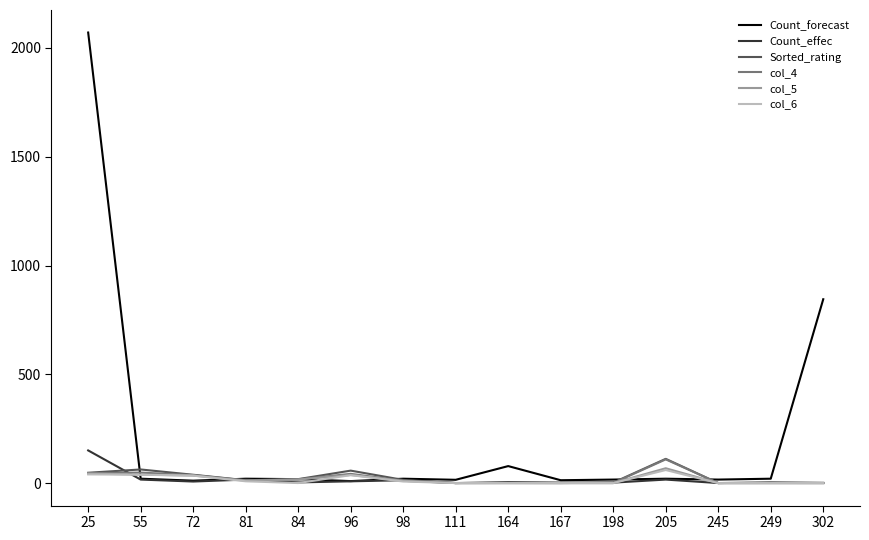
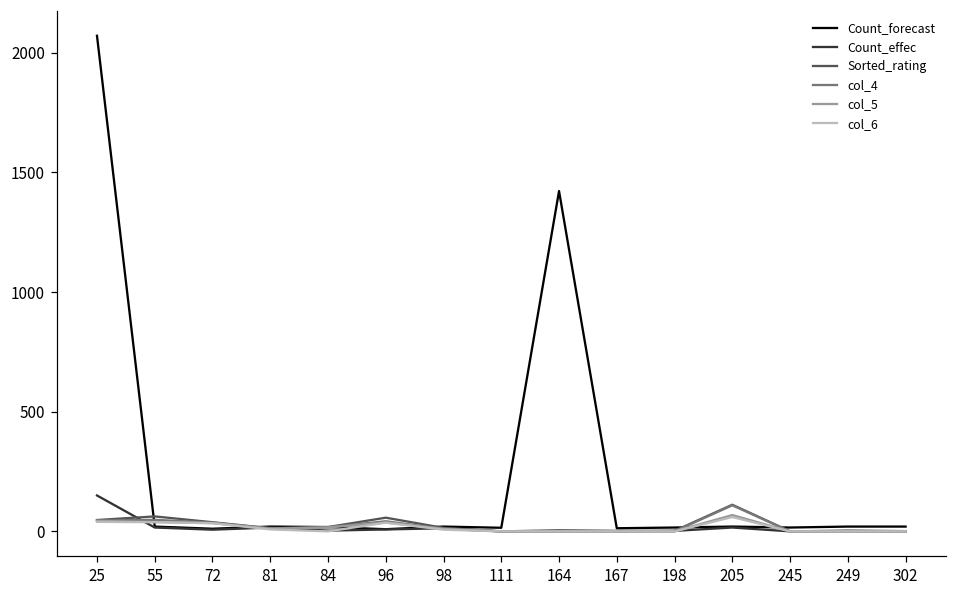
  {
    "Count_forecast": {
      "25": 2070,
      "111": 20,
-     "164": 80,
+     "164": 1420,
      "198": 20,
      "245": 20,
      "249": 20,
-     "302": 850
+     "302": 20
    }
  }
